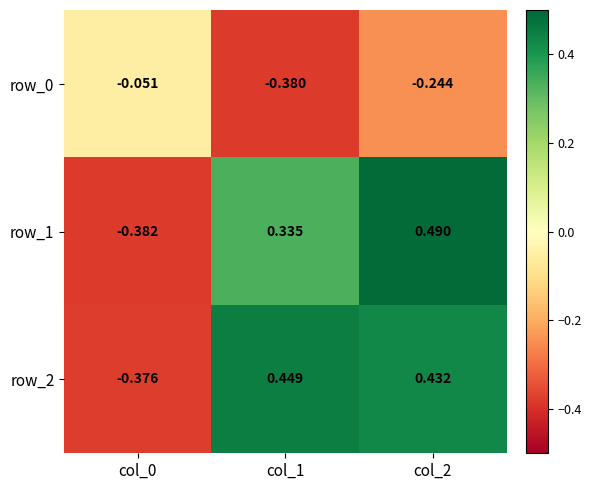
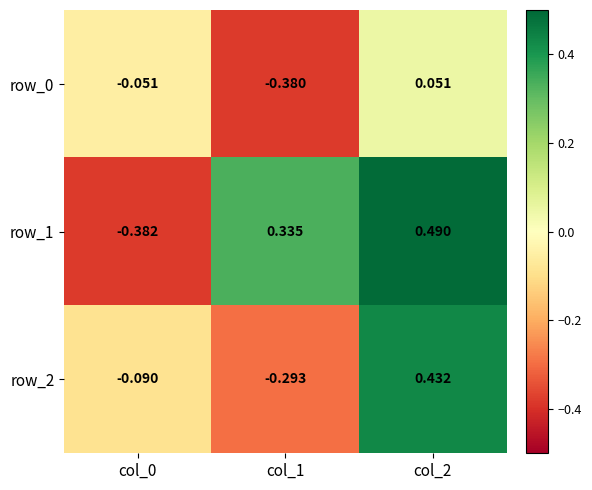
  {
    "row_0": {
      "col_0": -0.051,
      "col_1": -0.380,
-     "col_2": -0.244
+     "col_2": 0.051
    },
    "row_1": {
      "col_0": -0.382,
      "col_1": 0.335,
      "col_2": 0.490
    },
    "row_2": {
-     "col_0": -0.376,
-     "col_1": 0.449,
+     "col_0": -0.090,
+     "col_1": -0.293,
      "col_2": 0.432
    }
  }
